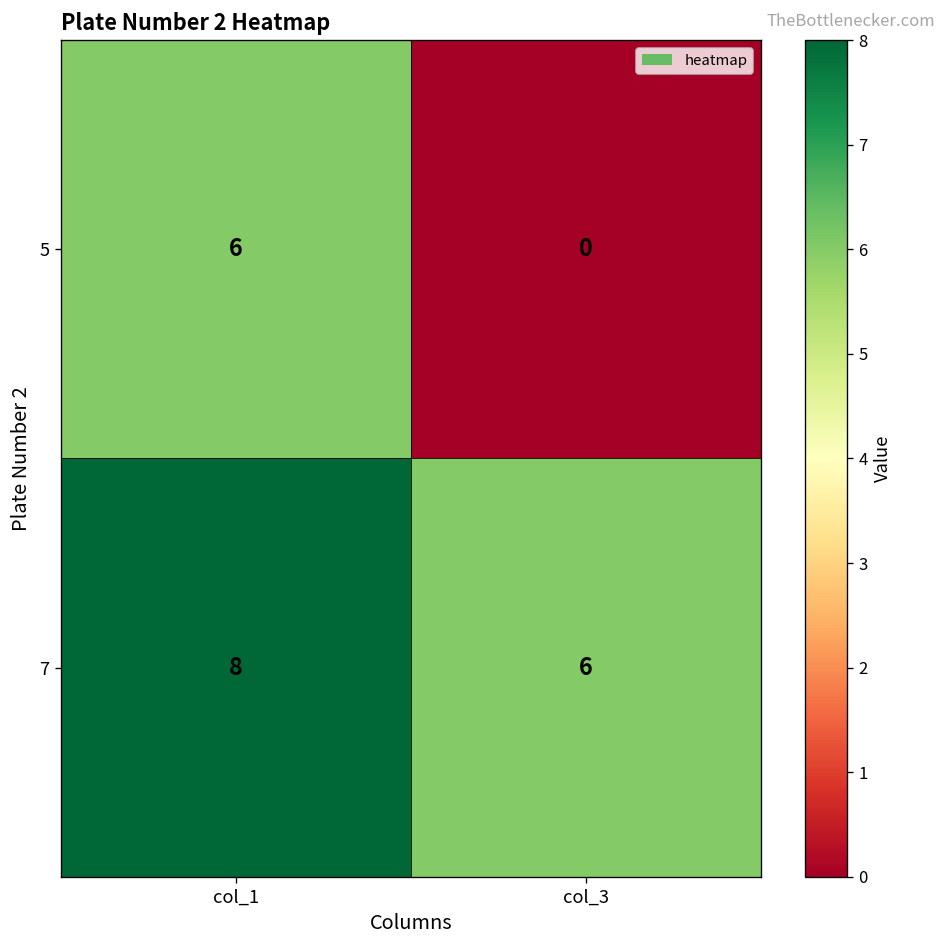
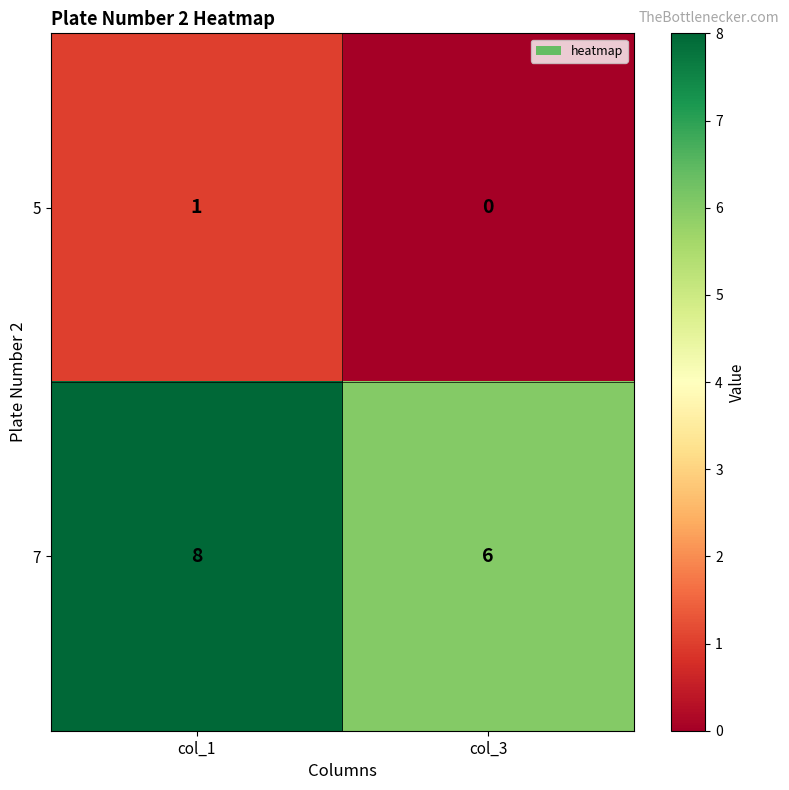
  {
    "5": {
-     "col_1": 6,
+     "col_1": 1,
      "col_3": 0
    },
    "7": {
      "col_1": 8,
      "col_3": 6
    }
  }
